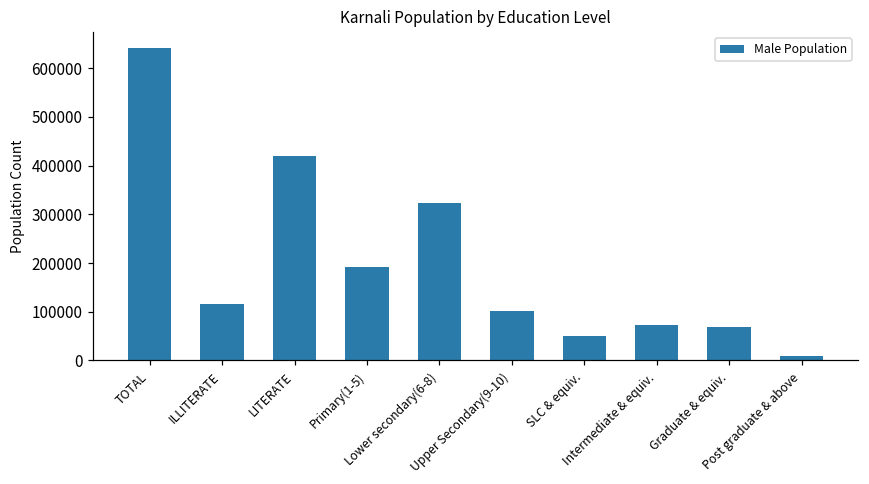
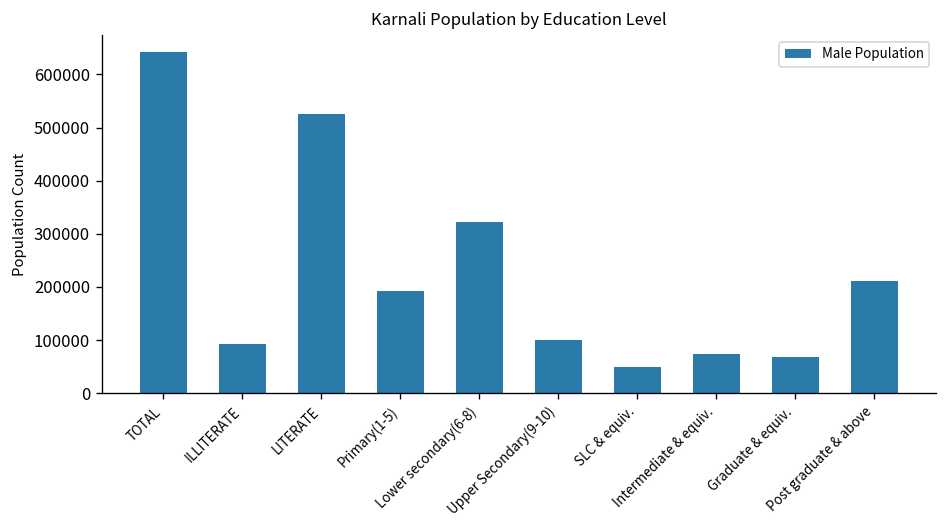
  {
    "TOTAL": 640000,
-   "ILLITERATE": 120000,
-   "LITERATE": 420000,
+   "ILLITERATE": 90000,
+   "LITERATE": 530000,
    "Primary(1-5)": 190000,
    "Lower secondary(6-8)": 320000,
    "Upper Secondary(9-10)": 100000,
    "SLC & equiv.": 50000,
    "Intermediate & equiv.": 70000,
    "Graduate & equiv.": 70000,
-   "Post graduate & above": 10000
+   "Post graduate & above": 210000
  }
